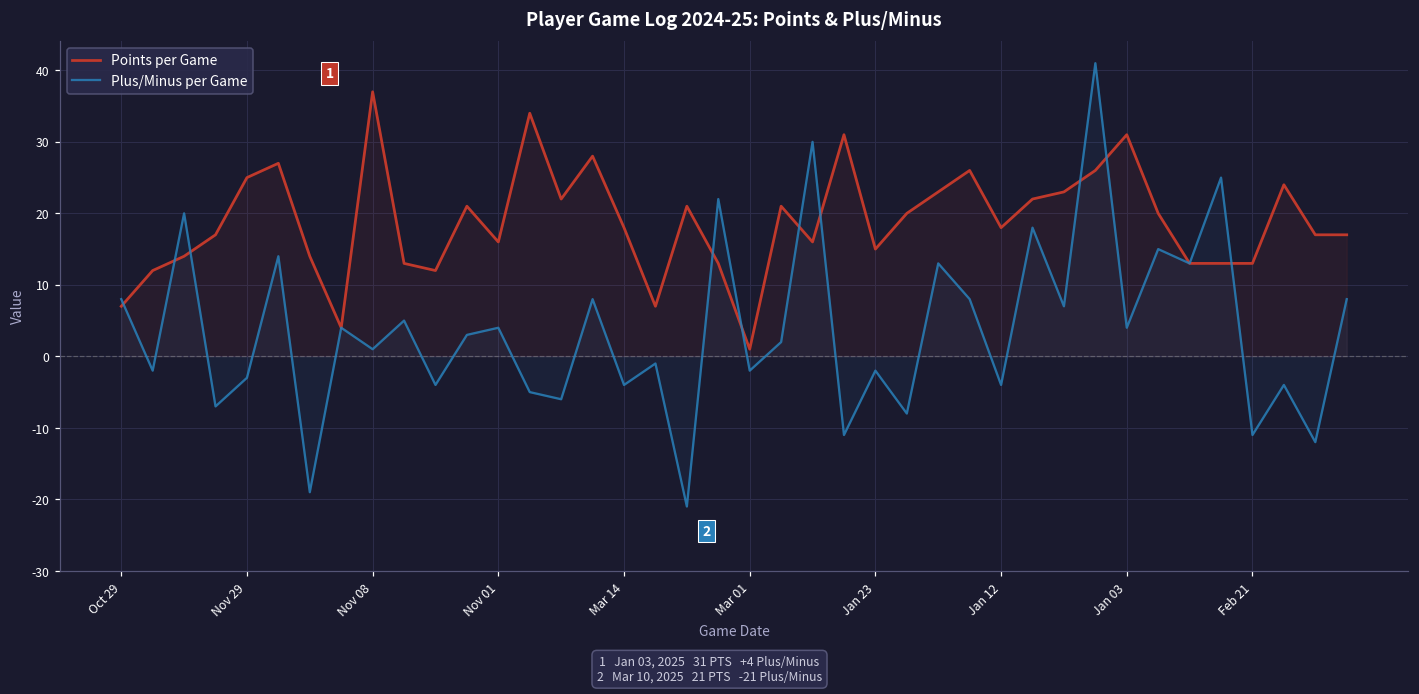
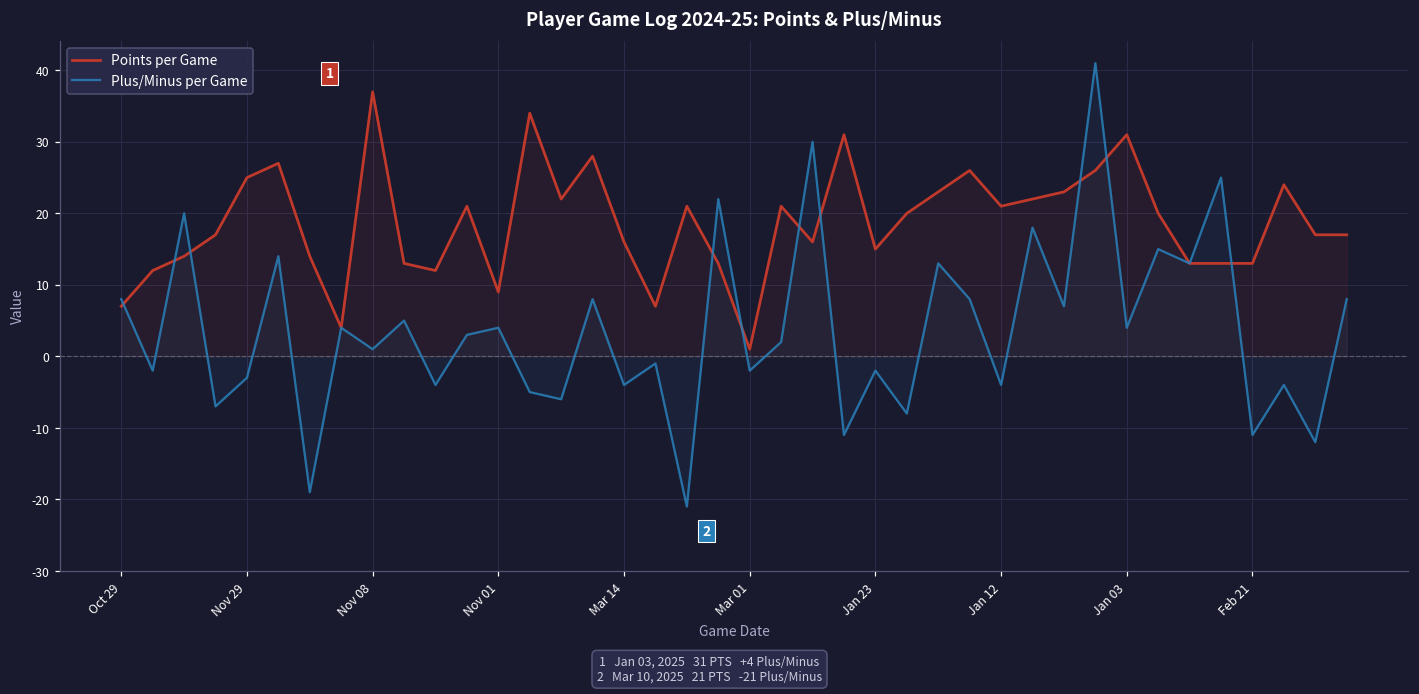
  {
    "Points per Game": {
      "Oct 29": 7,
      "Nov 29": 25,
      "Nov 08": 37,
-     "Nov 01": 16,
-     "Mar 14": 18,
+     "Nov 01": 9,
+     "Mar 14": 16,
      "Mar 01": 1,
      "Jan 23": 15,
-     "Jan 12": 18,
+     "Jan 12": 21,
      "Jan 03": 31,
      "Feb 21": 13
    }
  }
